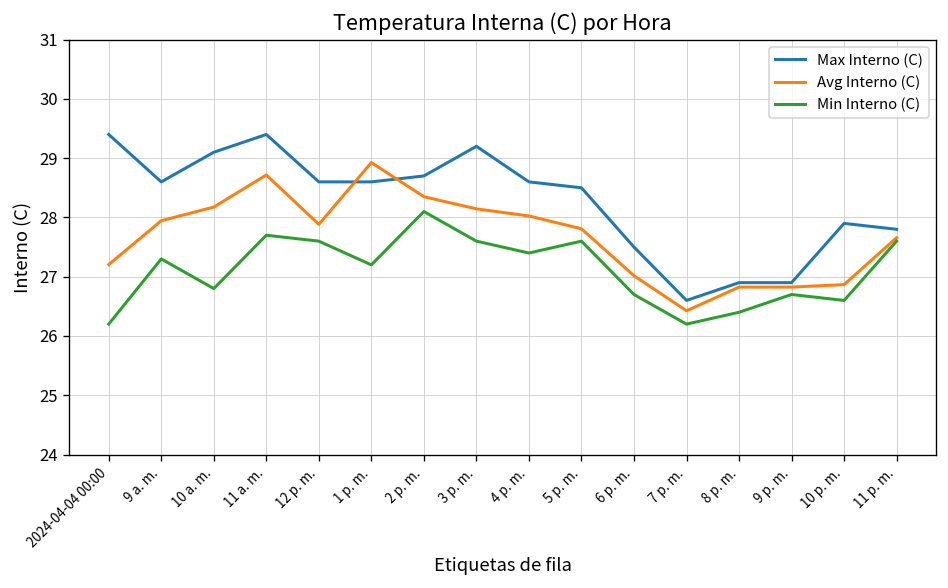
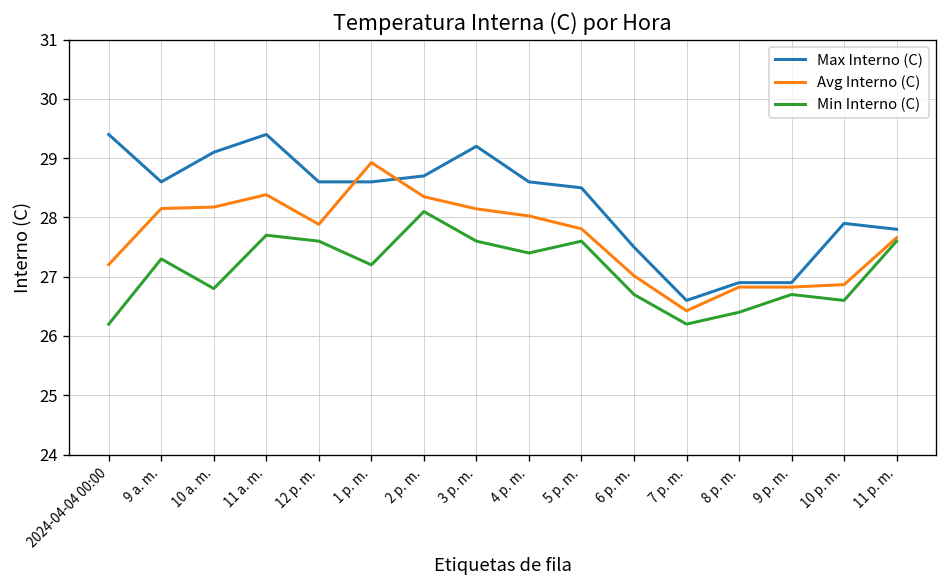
  {
    "Max Interno (C)": {
      "2024-04-04 00:00": 29.4,
      "9 a. m.": 28.6,
      "10 a. m.": 29.1,
      "11 a. m.": 29.4,
      "12 p. m.": 28.6,
      "1 p. m.": 28.6,
      "2 p. m.": 28.7,
      "3 p. m.": 29.2,
      "4 p. m.": 28.6,
      "5 p. m.": 28.5,
      "6 p. m.": 27.5,
      "7 p. m.": 26.6,
      "8 p. m.": 26.9,
      "9 p. m.": 26.9,
      "10 p. m.": 27.9,
      "11 p. m.": 27.8
    },
    "Avg Interno (C)": {
      "2024-04-04 00:00": 27.2,
-     "9 a. m.": 27.9,
+     "9 a. m.": 28.2,
      "10 a. m.": 28.2,
-     "11 a. m.": 28.7,
+     "11 a. m.": 28.4,
      "12 p. m.": 27.9,
      "1 p. m.": 28.9,
      "2 p. m.": 28.4,
      "3 p. m.": 28.1,
      "4 p. m.": 28.0,
      "5 p. m.": 27.8,
      "6 p. m.": 27.0,
      "7 p. m.": 26.4,
      "8 p. m.": 26.8,
      "9 p. m.": 26.8,
      "10 p. m.": 26.9,
      "11 p. m.": 27.7
    },
    "Min Interno (C)": {
      "2024-04-04 00:00": 26.2,
      "9 a. m.": 27.3,
      "10 a. m.": 26.8,
      "11 a. m.": 27.7,
      "12 p. m.": 27.6,
      "1 p. m.": 27.2,
      "2 p. m.": 28.1,
      "3 p. m.": 27.6,
      "4 p. m.": 27.4,
      "5 p. m.": 27.6,
      "6 p. m.": 26.7,
      "7 p. m.": 26.2,
      "8 p. m.": 26.4,
      "9 p. m.": 26.7,
      "10 p. m.": 26.6,
      "11 p. m.": 27.6
    }
  }
